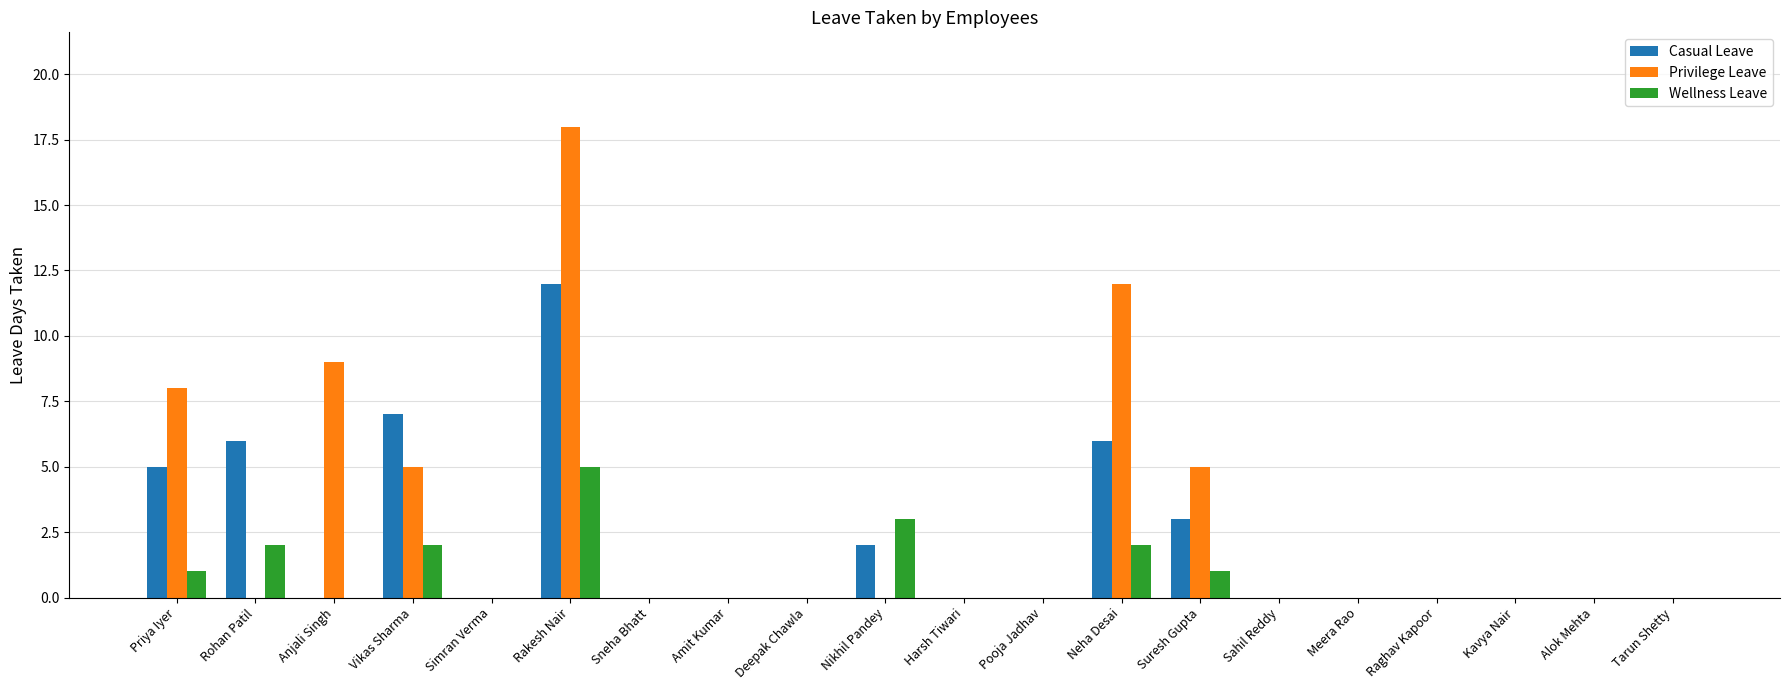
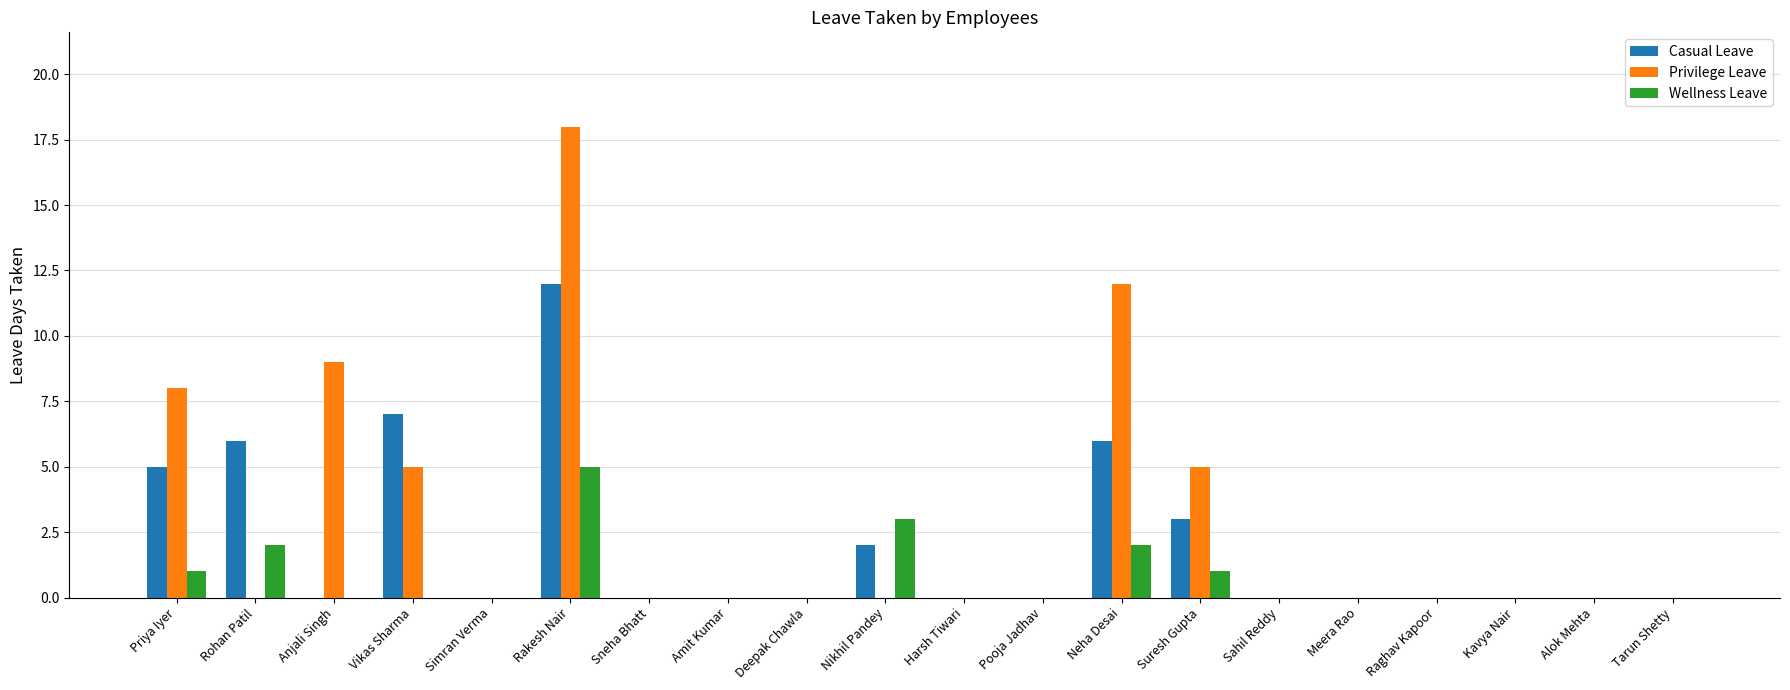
  {
    "Casual Leave": {
      "Priya Iyer": 5,
      "Rohan Patil": 6,
      "Anjali Singh": 0,
      "Vikas Sharma": 7,
      "Simran Verma": 0,
      "Rakesh Nair": 12,
      "Sneha Bhatt": 0,
      "Amit Kumar": 0,
      "Deepak Chawla": 0,
      "Nikhil Pandey": 2,
      "Harsh Tiwari": 0,
      "Pooja Jadhav": 0,
      "Neha Desai": 6,
      "Suresh Gupta": 3,
      "Sahil Reddy": 0,
      "Meera Rao": 0,
      "Raghav Kapoor": 0,
      "Kavya Nair": 0,
      "Alok Mehta": 0,
      "Tarun Shetty": 0
    },
    "Privilege Leave": {
      "Priya Iyer": 8,
      "Rohan Patil": 0,
      "Anjali Singh": 9,
      "Vikas Sharma": 5,
      "Simran Verma": 0,
      "Rakesh Nair": 18,
      "Sneha Bhatt": 0,
      "Amit Kumar": 0,
      "Deepak Chawla": 0,
      "Nikhil Pandey": 0,
      "Harsh Tiwari": 0,
      "Pooja Jadhav": 0,
      "Neha Desai": 12,
      "Suresh Gupta": 5,
      "Sahil Reddy": 0,
      "Meera Rao": 0,
      "Raghav Kapoor": 0,
      "Kavya Nair": 0,
      "Alok Mehta": 0,
      "Tarun Shetty": 0
    },
    "Wellness Leave": {
      "Priya Iyer": 1,
      "Rohan Patil": 2,
      "Anjali Singh": 0,
-     "Vikas Sharma": 2,
+     "Vikas Sharma": 0,
      "Simran Verma": 0,
      "Rakesh Nair": 5,
      "Sneha Bhatt": 0,
      "Amit Kumar": 0,
      "Deepak Chawla": 0,
      "Nikhil Pandey": 3,
      "Harsh Tiwari": 0,
      "Pooja Jadhav": 0,
      "Neha Desai": 2,
      "Suresh Gupta": 1,
      "Sahil Reddy": 0,
      "Meera Rao": 0,
      "Raghav Kapoor": 0,
      "Kavya Nair": 0,
      "Alok Mehta": 0,
      "Tarun Shetty": 0
    }
  }
